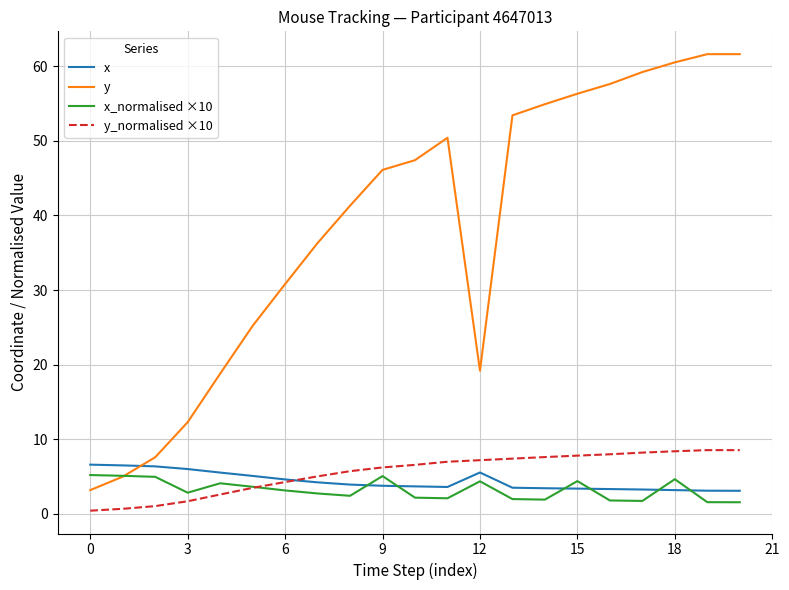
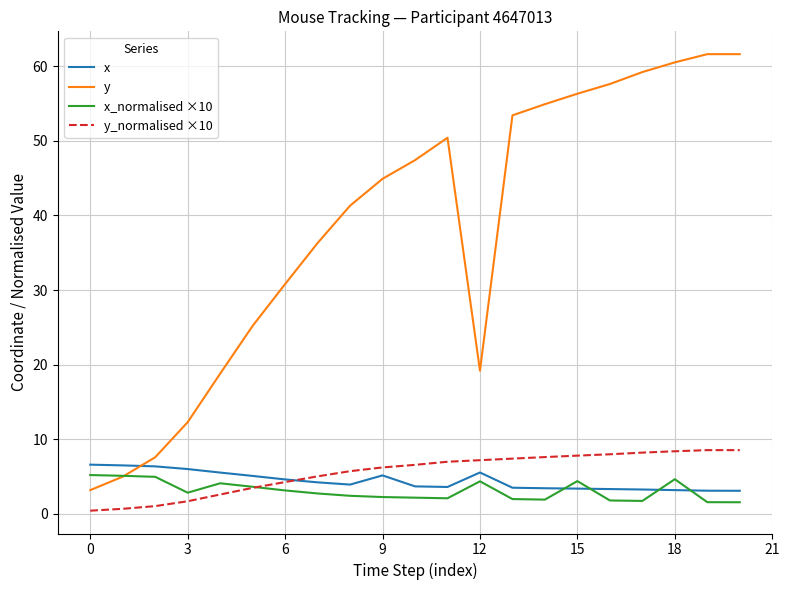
  {
    "x": {
      "0": 7,
      "3": 6,
      "6": 5,
-     "9": 4,
+     "9": 5,
      "12": 6,
      "15": 3,
      "18": 3
    },
    "y": {
      "0": 3,
      "3": 12,
      "6": 31,
-     "9": 46,
+     "9": 45,
      "12": 19,
      "15": 56,
      "18": 61
    },
    "x_normalised ×10": {
      "0": 5,
      "3": 3,
      "6": 3,
-     "9": 5,
+     "9": 2,
      "12": 4,
      "15": 4,
      "18": 5
    },
    "y_normalised ×10": {
      "0": 0,
      "3": 2,
      "6": 4,
      "9": 6,
      "12": 7,
      "15": 8,
      "18": 8
    }
  }
